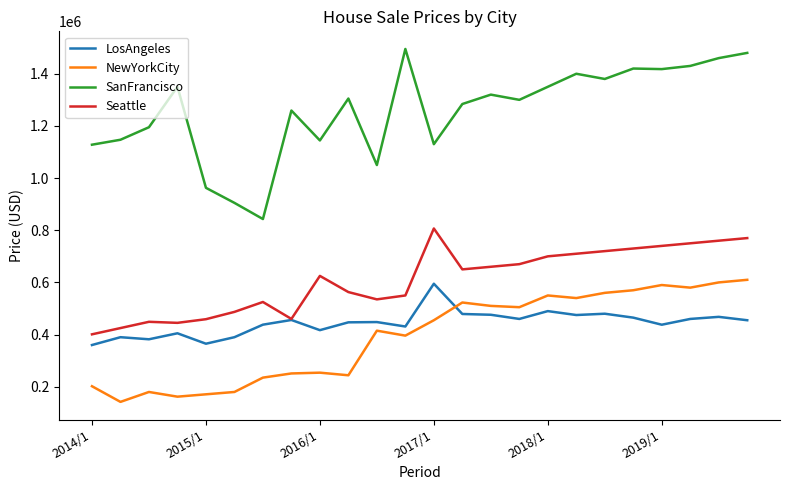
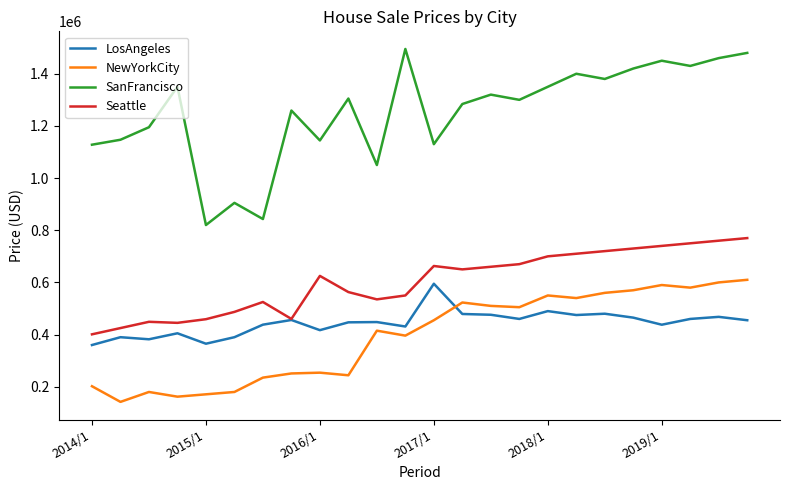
  {
    "LosAngeles": {
      "2014/1": 360000,
      "2015/1": 370000,
      "2016/1": 420000,
      "2017/1": 590000,
      "2018/1": 490000,
      "2019/1": 440000
    },
    "NewYorkCity": {
      "2014/1": 200000,
      "2015/1": 170000,
      "2016/1": 250000,
      "2017/1": 460000,
      "2018/1": 550000,
      "2019/1": 590000
    },
    "SanFrancisco": {
      "2014/1": 1130000,
-     "2015/1": 960000,
+     "2015/1": 820000,
      "2016/1": 1140000,
      "2017/1": 1130000,
      "2018/1": 1350000,
-     "2019/1": 1420000
+     "2019/1": 1450000
    },
    "Seattle": {
      "2014/1": 400000,
      "2015/1": 460000,
      "2016/1": 630000,
-     "2017/1": 810000,
+     "2017/1": 660000,
      "2018/1": 700000,
      "2019/1": 740000
    }
  }
